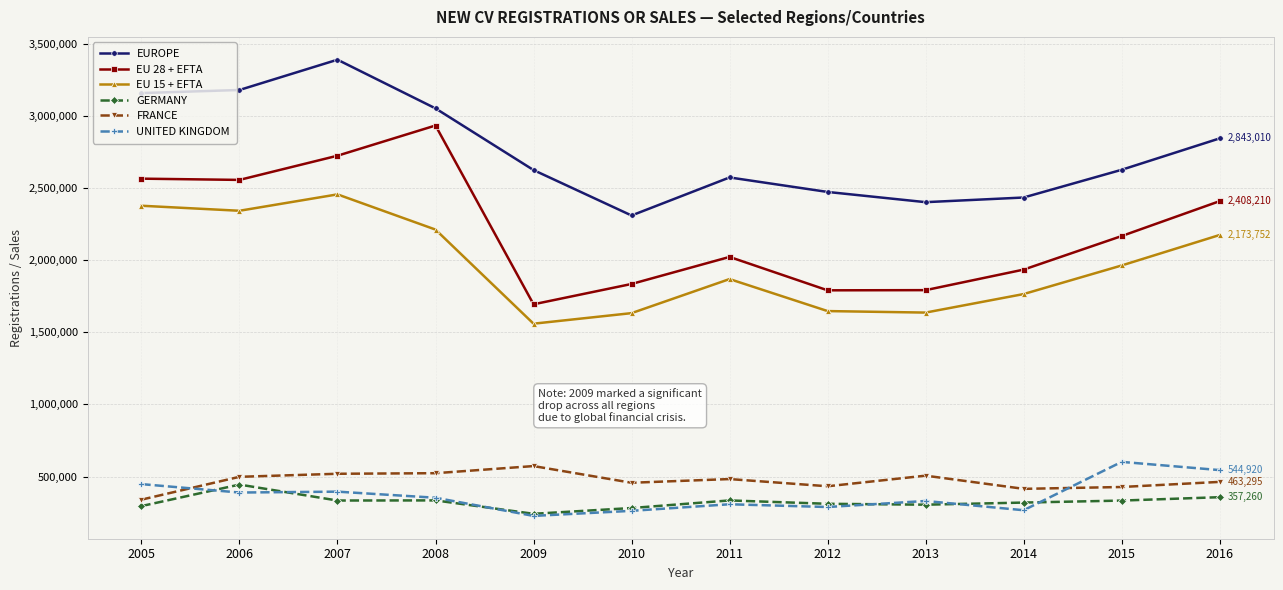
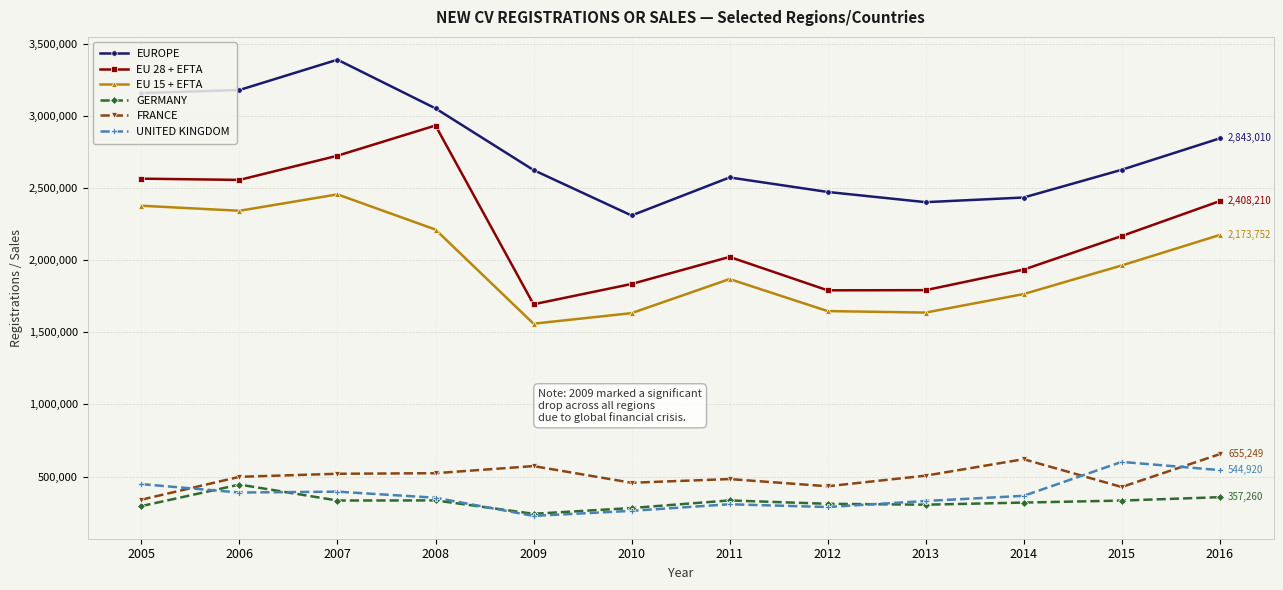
  {
    "EUROPE": {
      "2016": "2,843,010"
    },
    "EU 28 + EFTA": {
      "2016": "2,408,210"
    },
    "EU 15 + EFTA": {
      "2016": "2,173,752"
    },
    "GERMANY": {
      "2016": "357,260"
    },
    "FRANCE": {
-     "2014": "420,000",
-     "2016": "463,295"
+     "2014": "620,000",
+     "2016": "655,249"
    },
    "UNITED KINGDOM": {
      "2005": "450,000",
      "2006": "390,000",
      "2007": "400,000",
      "2008": "350,000",
      "2010": "260,000",
      "2011": "310,000",
      "2012": "290,000",
      "2013": "330,000",
-     "2014": "270,000",
+     "2014": "370,000",
      "2015": "600,000"
    }
  }
